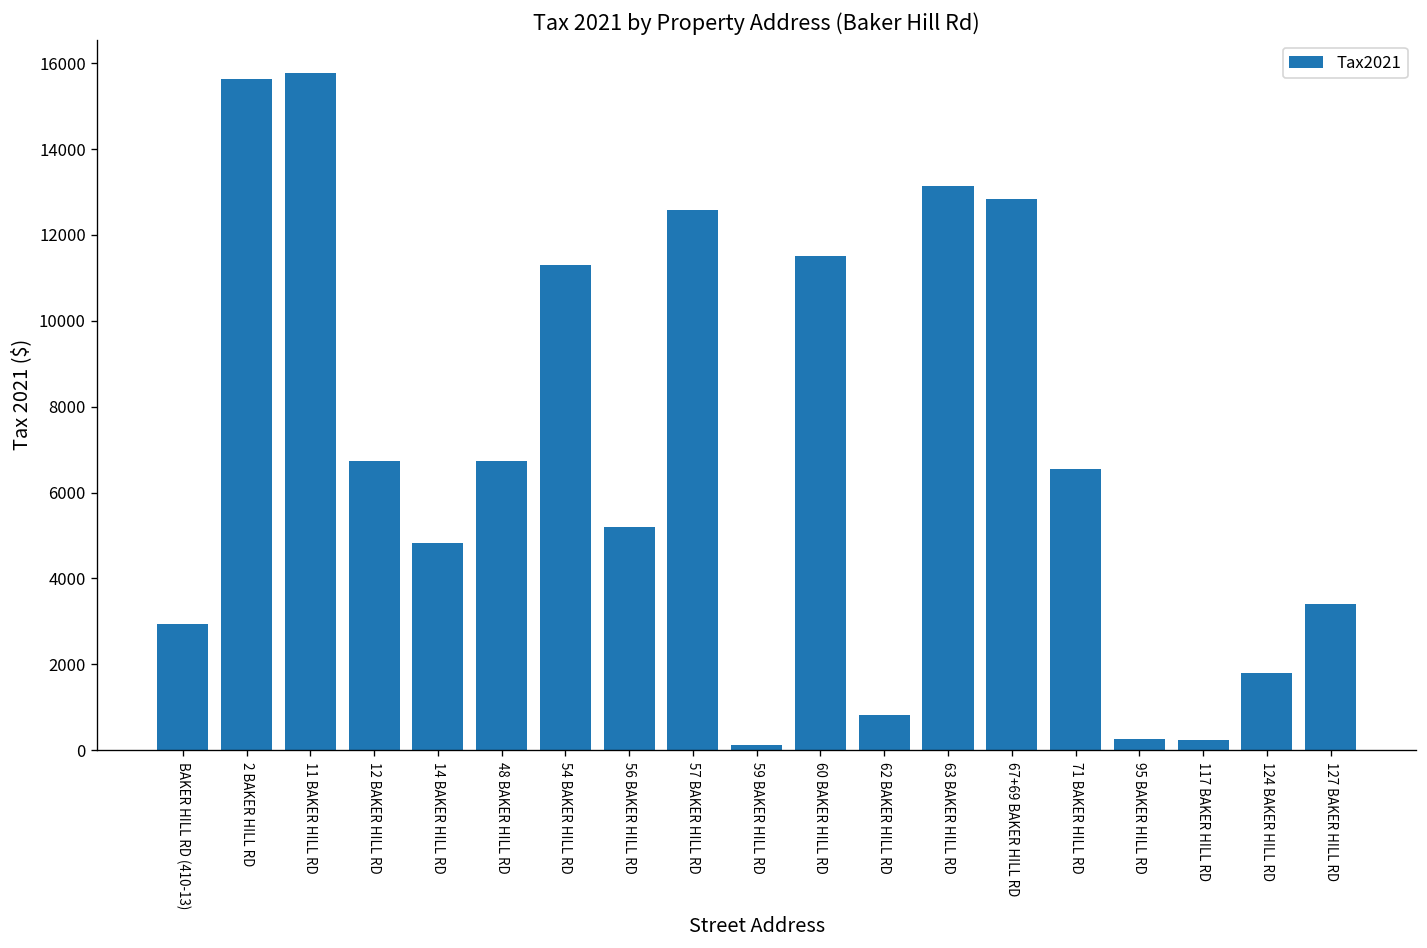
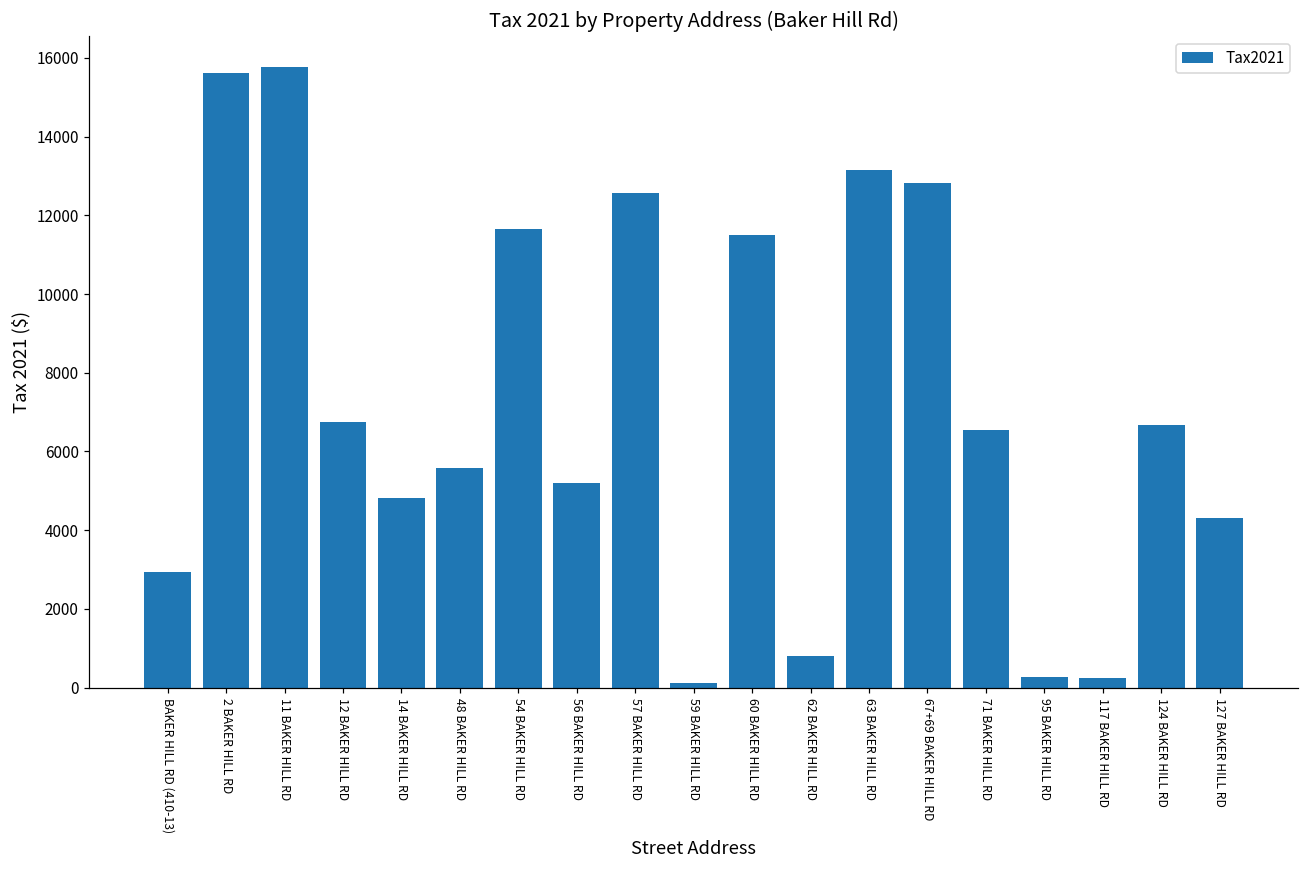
  {
    "BAKER HILL RD (410-13)": 2900,
    "2 BAKER HILL RD": 15600,
    "11 BAKER HILL RD": 15800,
    "12 BAKER HILL RD": 6700,
    "14 BAKER HILL RD": 4800,
-   "48 BAKER HILL RD": 6700,
-   "54 BAKER HILL RD": 11300,
+   "48 BAKER HILL RD": 5600,
+   "54 BAKER HILL RD": 11700,
    "56 BAKER HILL RD": 5200,
    "57 BAKER HILL RD": 12600,
    "59 BAKER HILL RD": 100,
    "60 BAKER HILL RD": 11500,
    "62 BAKER HILL RD": 800,
    "63 BAKER HILL RD": 13100,
    "67+69 BAKER HILL RD": 12800,
    "71 BAKER HILL RD": 6500,
    "95 BAKER HILL RD": 300,
    "117 BAKER HILL RD": 200,
-   "124 BAKER HILL RD": 1800,
-   "127 BAKER HILL RD": 3400
+   "124 BAKER HILL RD": 6700,
+   "127 BAKER HILL RD": 4300
  }
